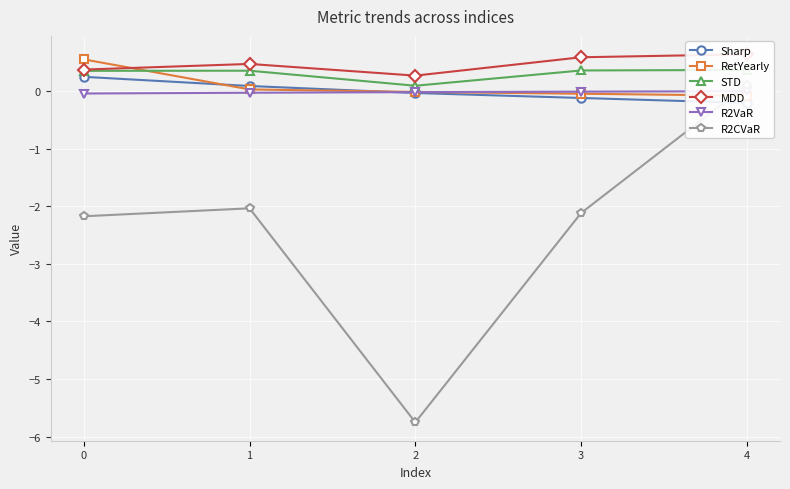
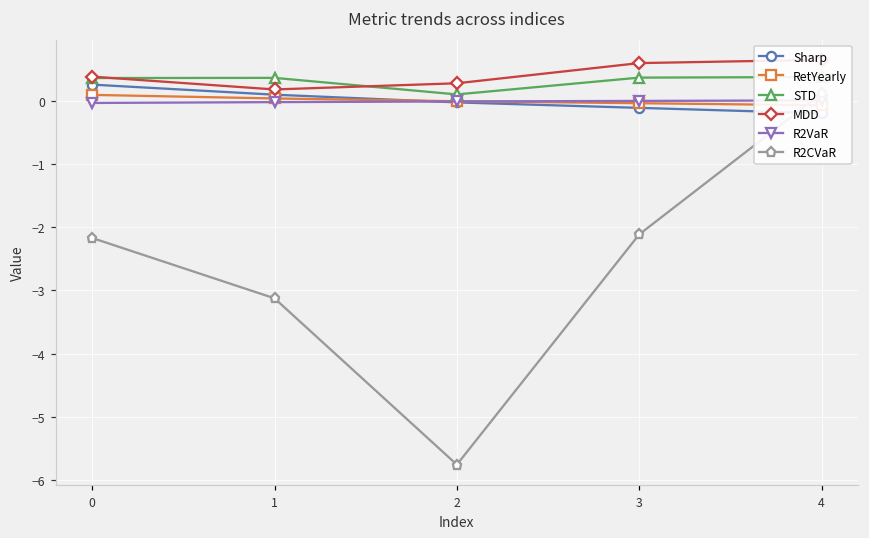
  {
    "RetYearly": {
-     "0": 0.6,
+     "0": 0.1,
      "1": 0.0
    },
    "STD": {
      "1": 0.4,
      "2": 0.1,
      "3": 0.4
    },
    "MDD": {
-     "1": 0.5,
+     "1": 0.2,
      "2": 0.3,
      "3": 0.6
    },
    "R2CVaR": {
      "0": -2.2,
-     "1": -2.0,
+     "1": -3.1,
      "2": -5.8,
      "3": -2.1
    }
  }
